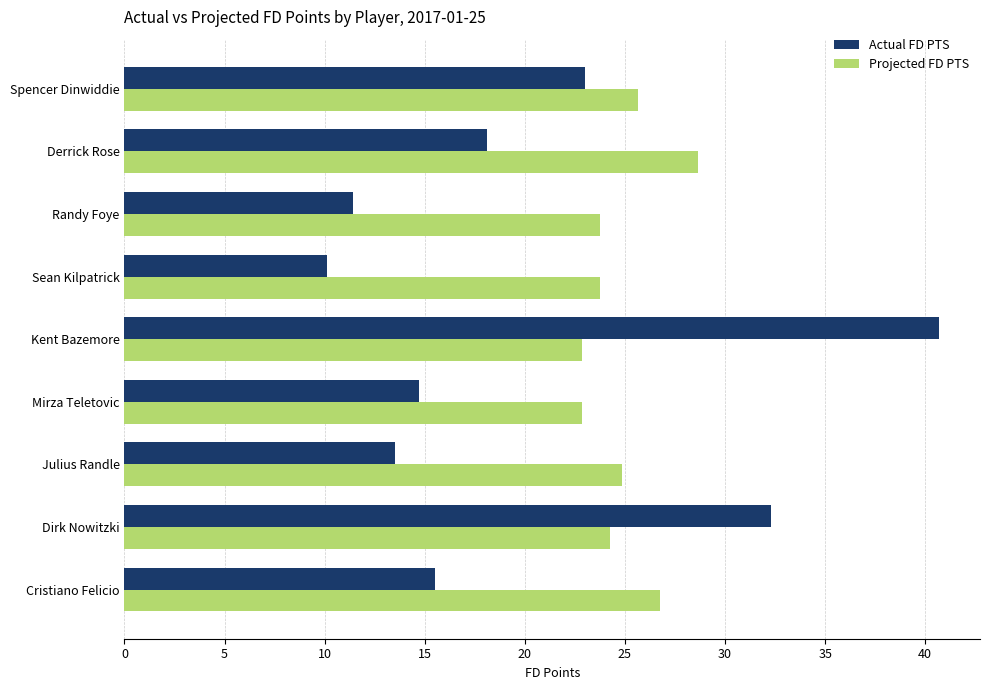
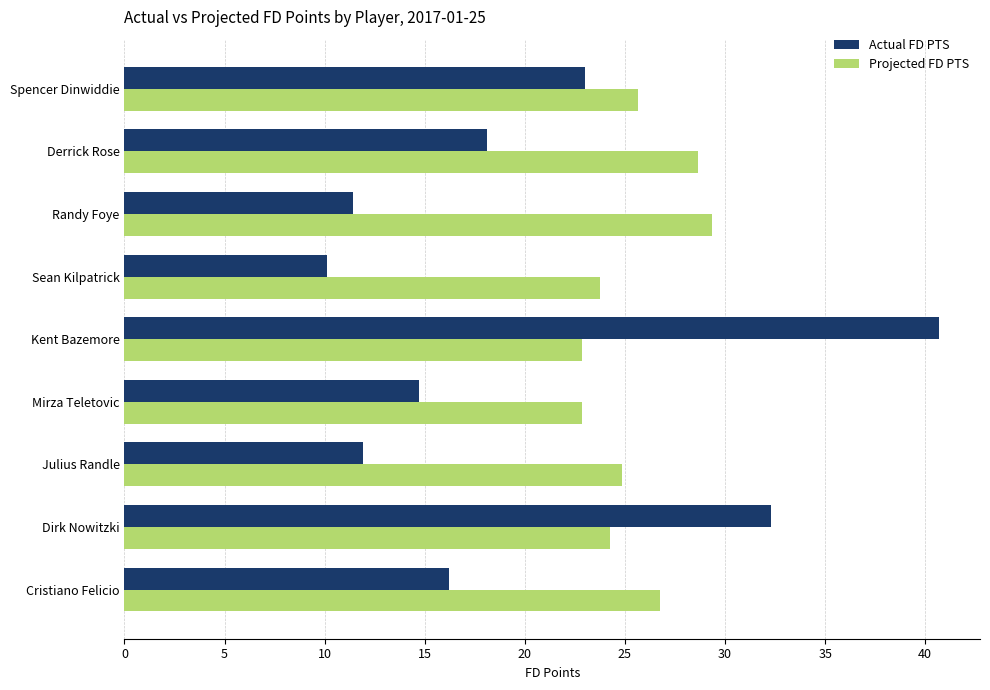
  {
    "Actual FD PTS": {
      "Spencer Dinwiddie": 23.0,
      "Derrick Rose": 18.1,
      "Randy Foye": 11.4,
      "Sean Kilpatrick": 10.1,
      "Kent Bazemore": 40.7,
      "Mirza Teletovic": 14.7,
-     "Julius Randle": 13.5,
+     "Julius Randle": 11.9,
      "Dirk Nowitzki": 32.3,
-     "Cristiano Felicio": 15.5
+     "Cristiano Felicio": 16.2
    },
    "Projected FD PTS": {
      "Spencer Dinwiddie": 25.6,
      "Derrick Rose": 28.6,
-     "Randy Foye": 23.8,
+     "Randy Foye": 29.3,
      "Sean Kilpatrick": 23.8,
      "Kent Bazemore": 22.8,
      "Mirza Teletovic": 22.8,
      "Julius Randle": 24.8,
      "Dirk Nowitzki": 24.2,
      "Cristiano Felicio": 26.7
    }
  }
